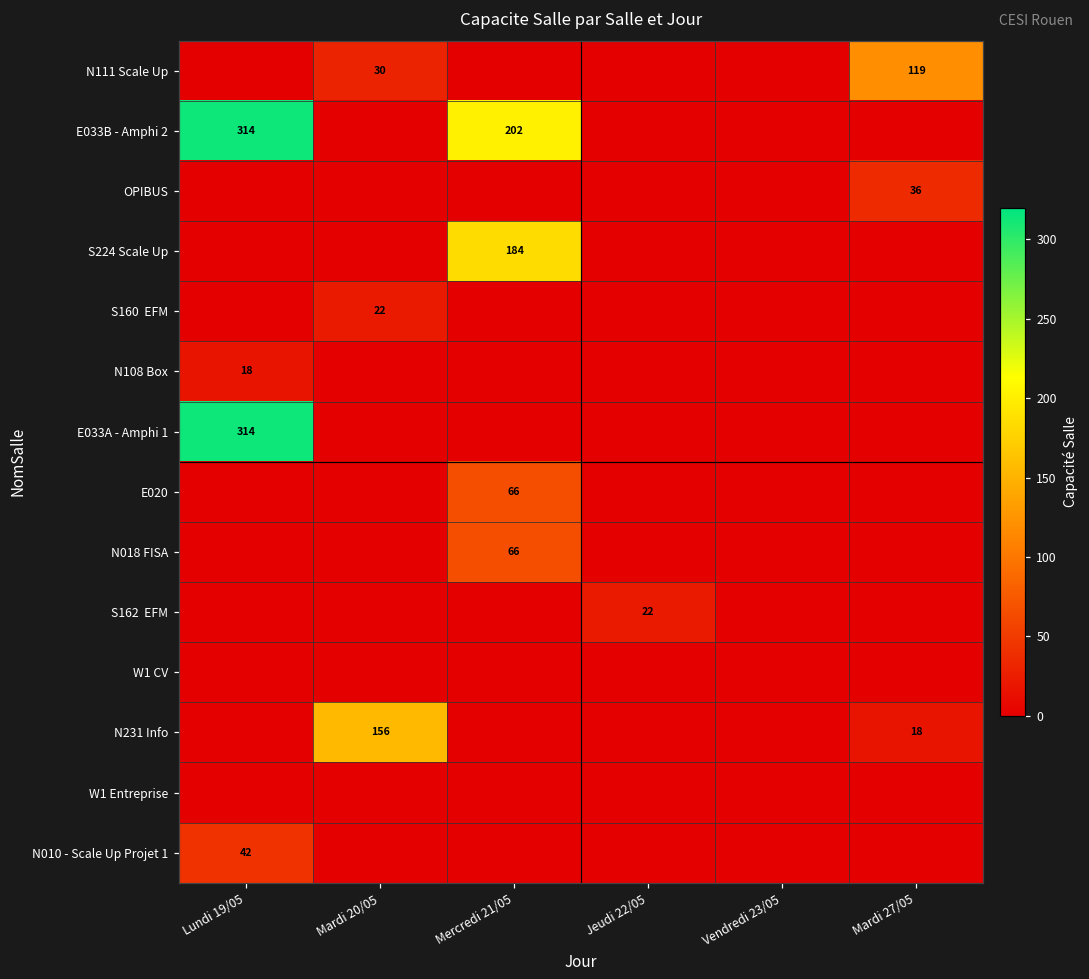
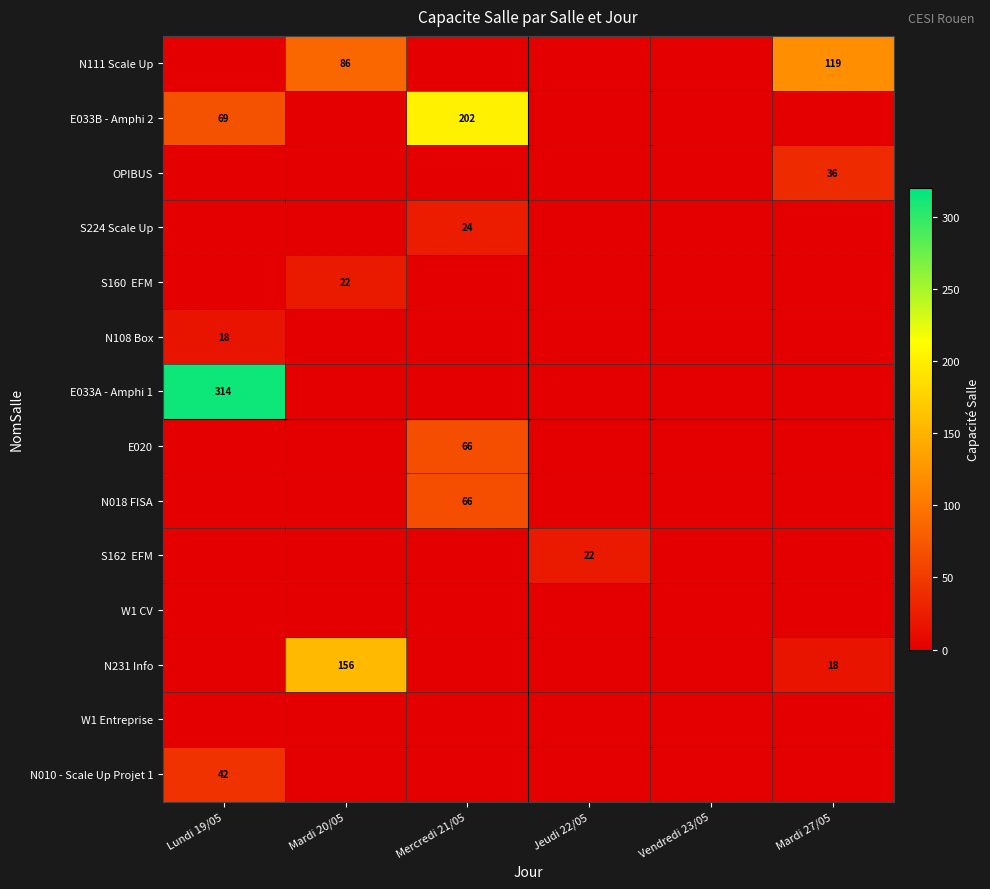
  {
    "N111 Scale Up": {
-     "Mardi 20/05": 30,
+     "Mardi 20/05": 86,
      "Mardi 27/05": 119
    },
    "E033B - Amphi 2": {
-     "Lundi 19/05": 314,
+     "Lundi 19/05": 69,
      "Mercredi 21/05": 202
    },
    "OPIBUS": {
      "Mardi 27/05": 36
    },
    "S224 Scale Up": {
-     "Mercredi 21/05": 184
+     "Mercredi 21/05": 24
    },
    "S160 EFM": {
      "Mardi 20/05": 22
    },
    "N108 Box": {
      "Lundi 19/05": 18
    },
    "E033A - Amphi 1": {
      "Lundi 19/05": 314
    },
    "E020": {
      "Mercredi 21/05": 66
    },
    "N018 FISA": {
      "Mercredi 21/05": 66
    },
    "S162 EFM": {
      "Jeudi 22/05": 22
    },
    "N231 Info": {
      "Mardi 20/05": 156,
      "Mardi 27/05": 18
    },
    "N010 - Scale Up Projet 1": {
      "Lundi 19/05": 42
    }
  }
